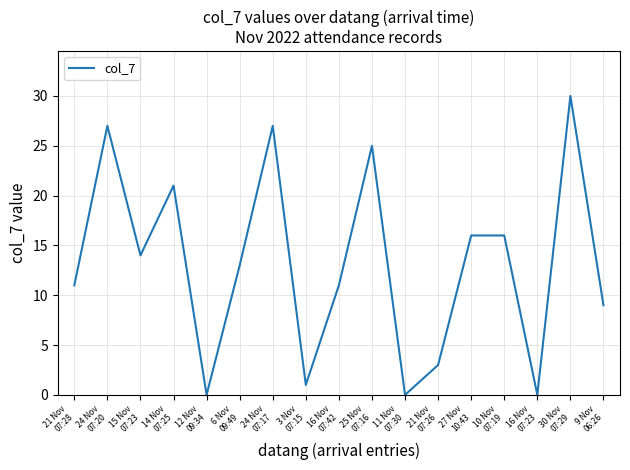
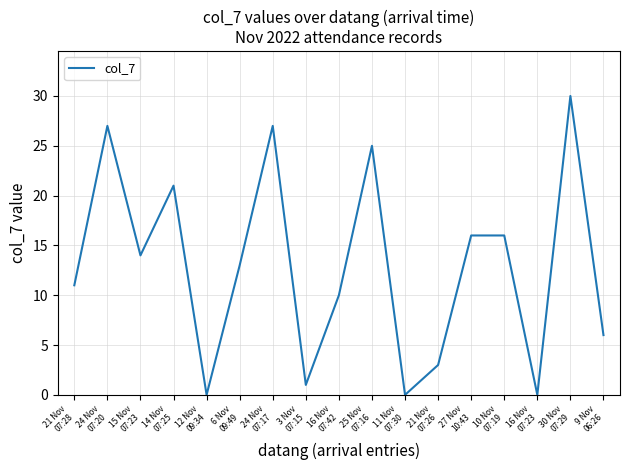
  {
    "21 Nov 07:28": 11,
    "24 Nov 07:20": 27,
    "15 Nov 07:23": 14,
    "14 Nov 07:25": 21,
    "12 Nov 09:34": 0,
    "6 Nov 09:49": 13,
    "24 Nov 07:17": 27,
    "3 Nov 07:15": 1,
-   "16 Nov 07:42": 11,
+   "16 Nov 07:42": 10,
    "25 Nov 07:16": 25,
    "11 Nov 07:30": 0,
    "21 Nov 07:26": 3,
    "27 Nov 10:43": 16,
    "10 Nov 07:19": 16,
    "16 Nov 07:23": 0,
    "30 Nov 07:29": 30,
-   "9 Nov 06:26": 9
+   "9 Nov 06:26": 6
  }
